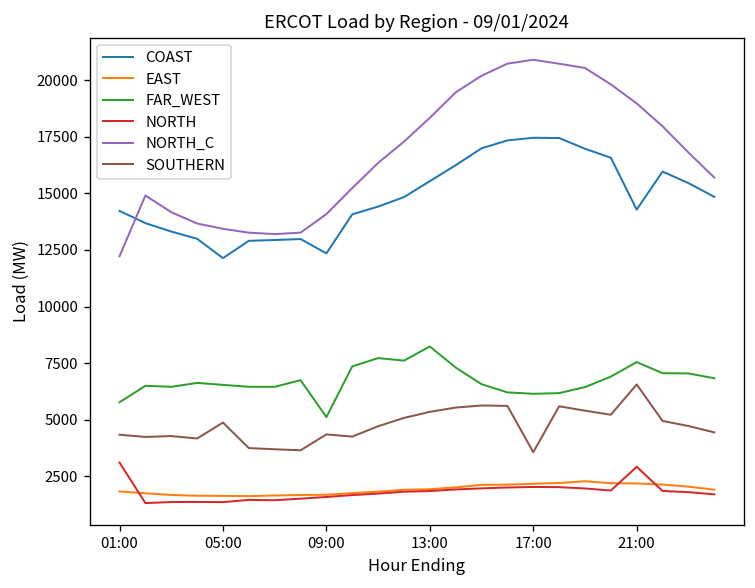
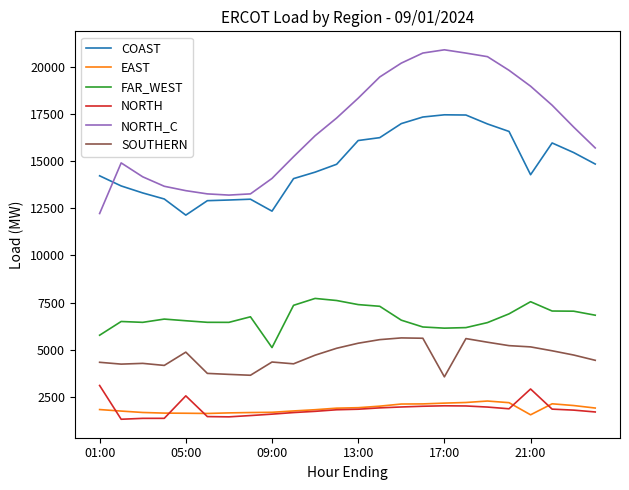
  {
    "COAST": {
      "01:00": 14200,
      "05:00": 12100,
      "09:00": 12300,
-     "13:00": 15500,
+     "13:00": 16100,
      "17:00": 17500,
      "21:00": 14300
    },
    "EAST": {
      "01:00": 1800,
      "05:00": 1600,
      "17:00": 2200,
-     "21:00": 2200
+     "21:00": 1600
    },
    "FAR_WEST": {
      "01:00": 5800,
      "05:00": 6500,
      "09:00": 5100,
-     "13:00": 8200,
+     "13:00": 7400,
      "17:00": 6100,
      "21:00": 7500
    },
    "NORTH": {
      "01:00": 3100,
-     "05:00": 1400,
+     "05:00": 2600,
      "17:00": 2000,
      "21:00": 2900
    },
    "NORTH_C": {
      "01:00": 12200,
      "05:00": 13400,
      "09:00": 14100,
      "13:00": 18300,
      "17:00": 20900,
      "21:00": 19000
    },
    "SOUTHERN": {
      "01:00": 4300,
      "05:00": 4900,
      "09:00": 4400,
      "13:00": 5300,
      "17:00": 3600,
-     "21:00": 6600
+     "21:00": 5200
    }
  }
